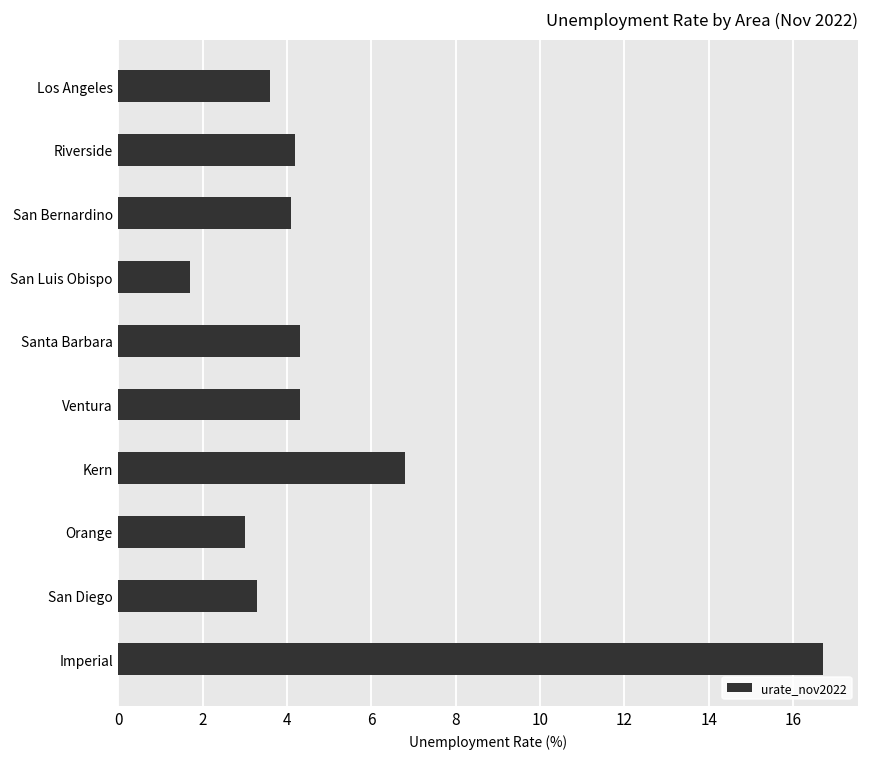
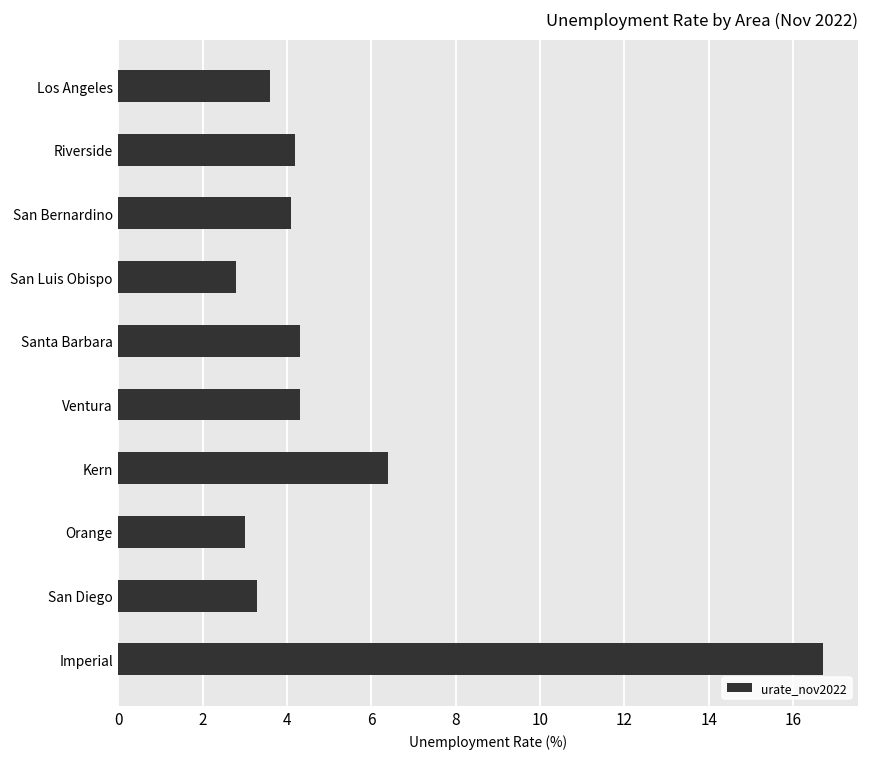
  {
    "Los Angeles": 3.6,
    "Riverside": 4.2,
    "San Bernardino": 4.1,
-   "San Luis Obispo": 1.7,
+   "San Luis Obispo": 2.8,
    "Santa Barbara": 4.3,
    "Ventura": 4.3,
-   "Kern": 6.8,
+   "Kern": 6.4,
    "Orange": 3.0,
    "San Diego": 3.3,
    "Imperial": 16.7
  }
